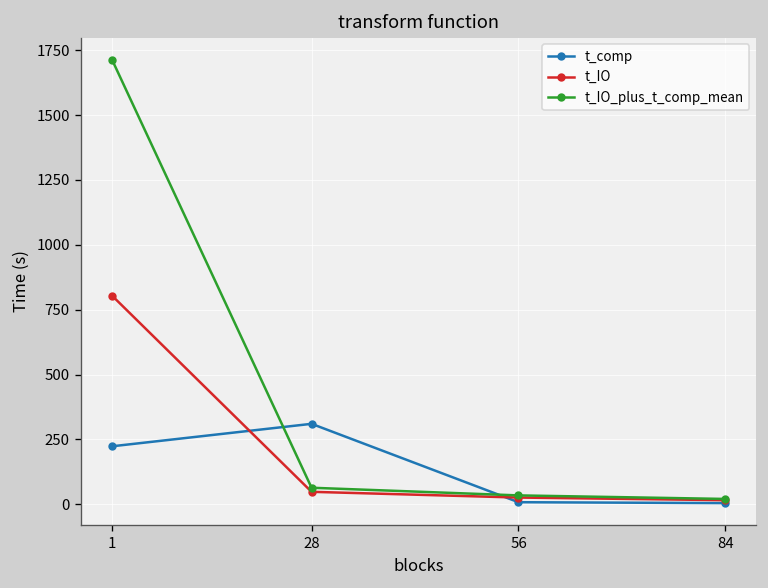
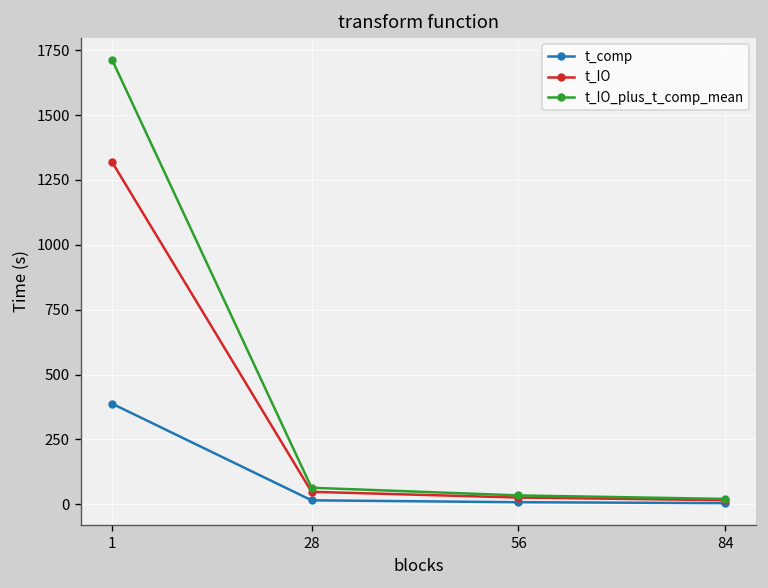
  {
    "t_comp": {
-     "1": 220,
-     "28": 310,
+     "1": 390,
+     "28": 20,
      "56": 10
    },
    "t_IO": {
-     "1": 800,
+     "1": 1320,
      "28": 50
    },
    "t_IO_plus_t_comp_mean": {
      "1": 1710,
      "28": 60
    }
  }
